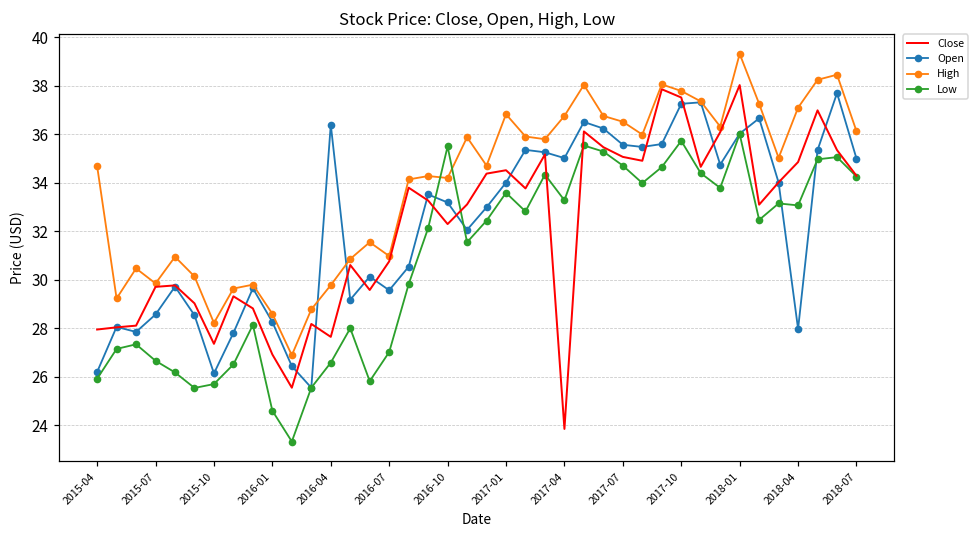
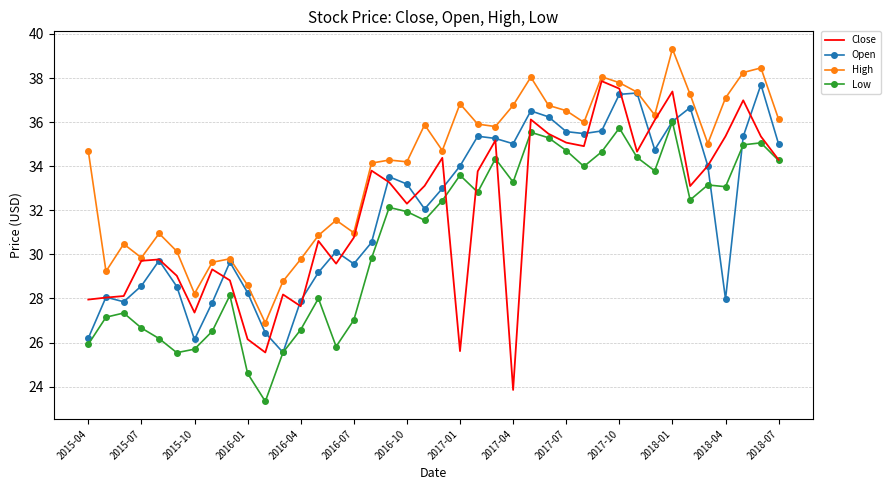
  {
    "Close": {
      "2015-04": 28.0,
      "2015-07": 29.7,
      "2015-10": 27.4,
-     "2016-01": 26.9,
+     "2016-01": 26.2,
      "2016-04": 27.6,
      "2016-07": 30.8,
      "2016-10": 32.3,
-     "2017-01": 34.5,
+     "2017-01": 25.6,
      "2017-04": 23.9,
      "2017-07": 35.1,
      "2017-10": 37.5,
-     "2018-01": 38.0,
-     "2018-04": 34.9
+     "2018-01": 37.4,
+     "2018-04": 35.4
    },
    "Open": {
      "2015-04": 26.2,
      "2015-07": 28.6,
      "2015-10": 26.1,
      "2016-01": 28.3,
-     "2016-04": 36.4,
+     "2016-04": 27.9,
      "2016-07": 29.6,
      "2016-10": 33.2,
      "2017-01": 34.0,
      "2017-04": 35.0,
      "2017-07": 35.6,
      "2017-10": 37.3,
      "2018-04": 28.0,
      "2018-07": 35.0
    },
    "High": {
      "2015-04": 34.7,
      "2015-07": 29.9,
      "2015-10": 28.2,
      "2016-01": 28.6,
      "2016-04": 29.8,
      "2016-07": 31.0,
      "2016-10": 34.2,
      "2017-01": 36.8,
      "2017-04": 36.8,
      "2017-07": 36.5,
      "2017-10": 37.8,
      "2018-01": 39.3,
      "2018-04": 37.1,
      "2018-07": 36.1
    },
    "Low": {
      "2015-04": 25.9,
      "2015-07": 26.7,
      "2015-10": 25.7,
      "2016-01": 24.6,
      "2016-04": 26.6,
      "2016-07": 27.0,
-     "2016-10": 35.5,
+     "2016-10": 31.9,
      "2017-01": 33.6,
      "2017-04": 33.3,
      "2017-07": 34.7,
      "2017-10": 35.7,
      "2018-04": 33.1
    }
  }
